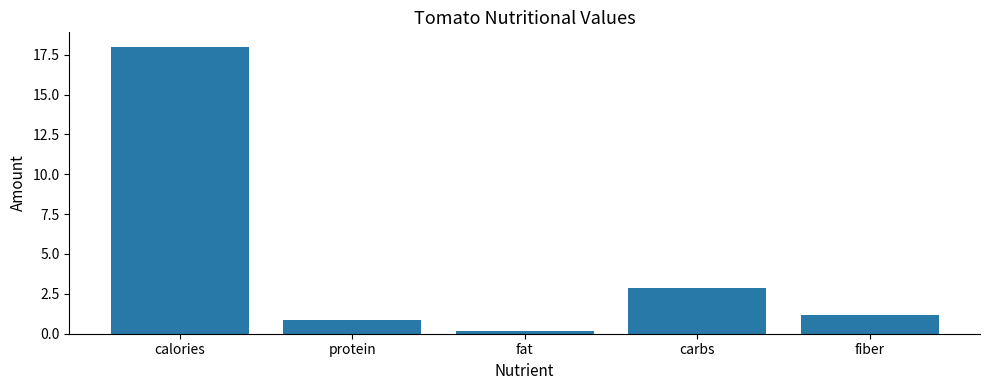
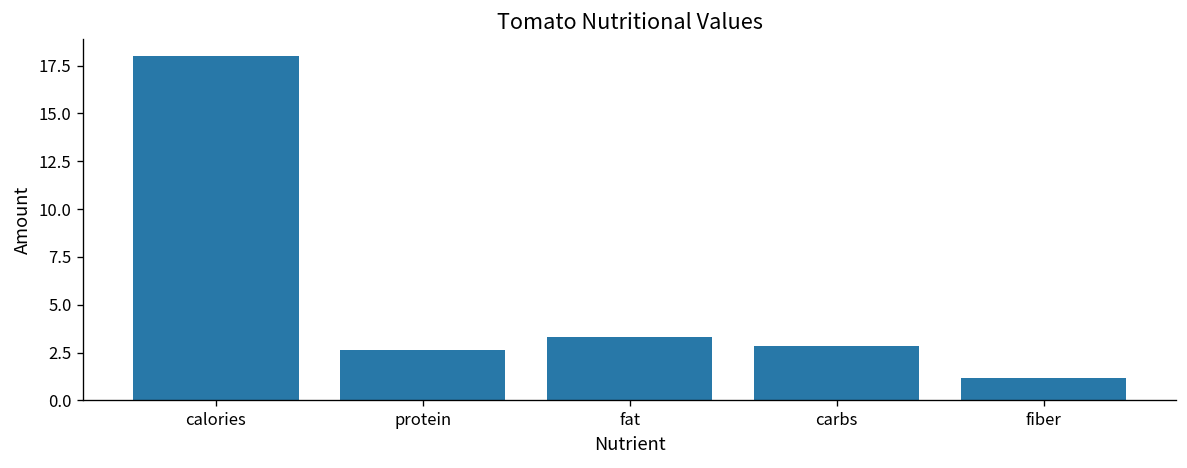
  {
    "calories": 18.0,
-   "protein": 0.9,
-   "fat": 0.2,
+   "protein": 2.6,
+   "fat": 3.3,
    "carbs": 2.9,
    "fiber": 1.2
  }
